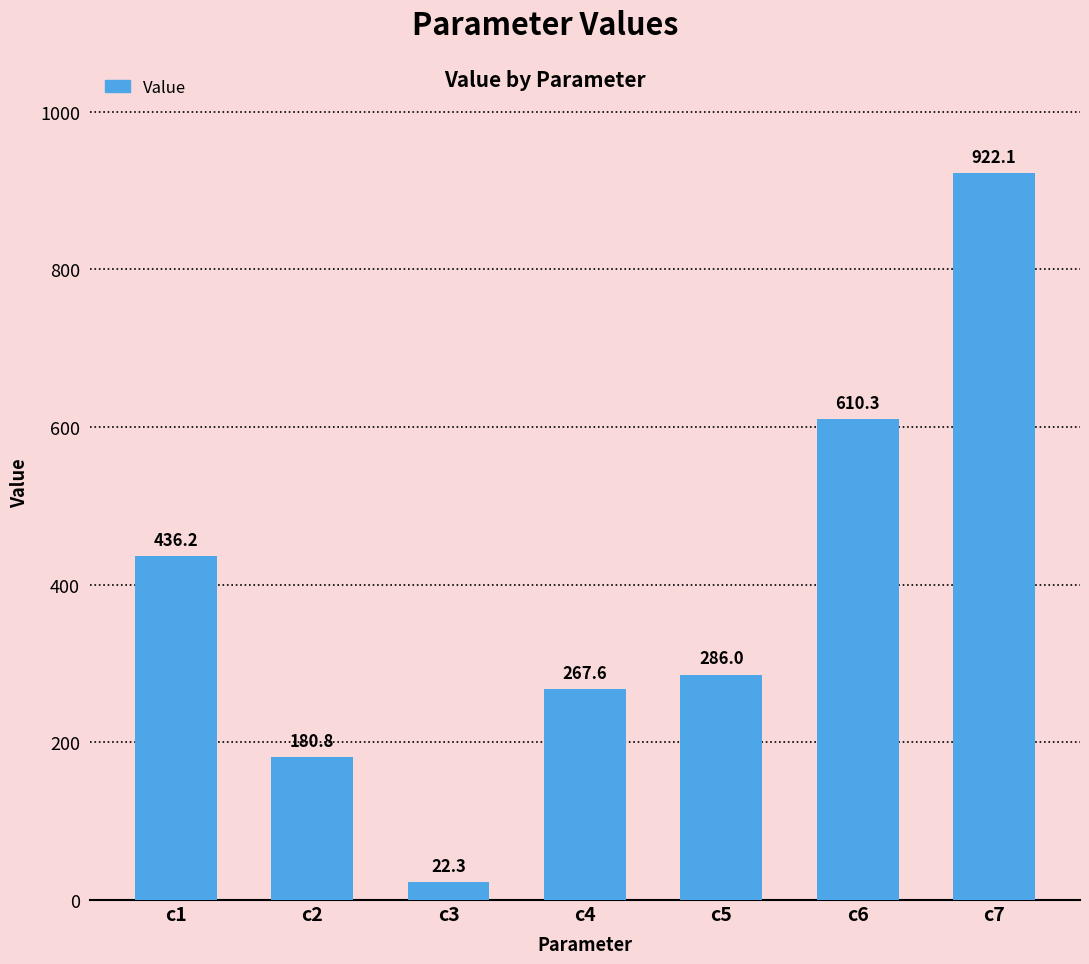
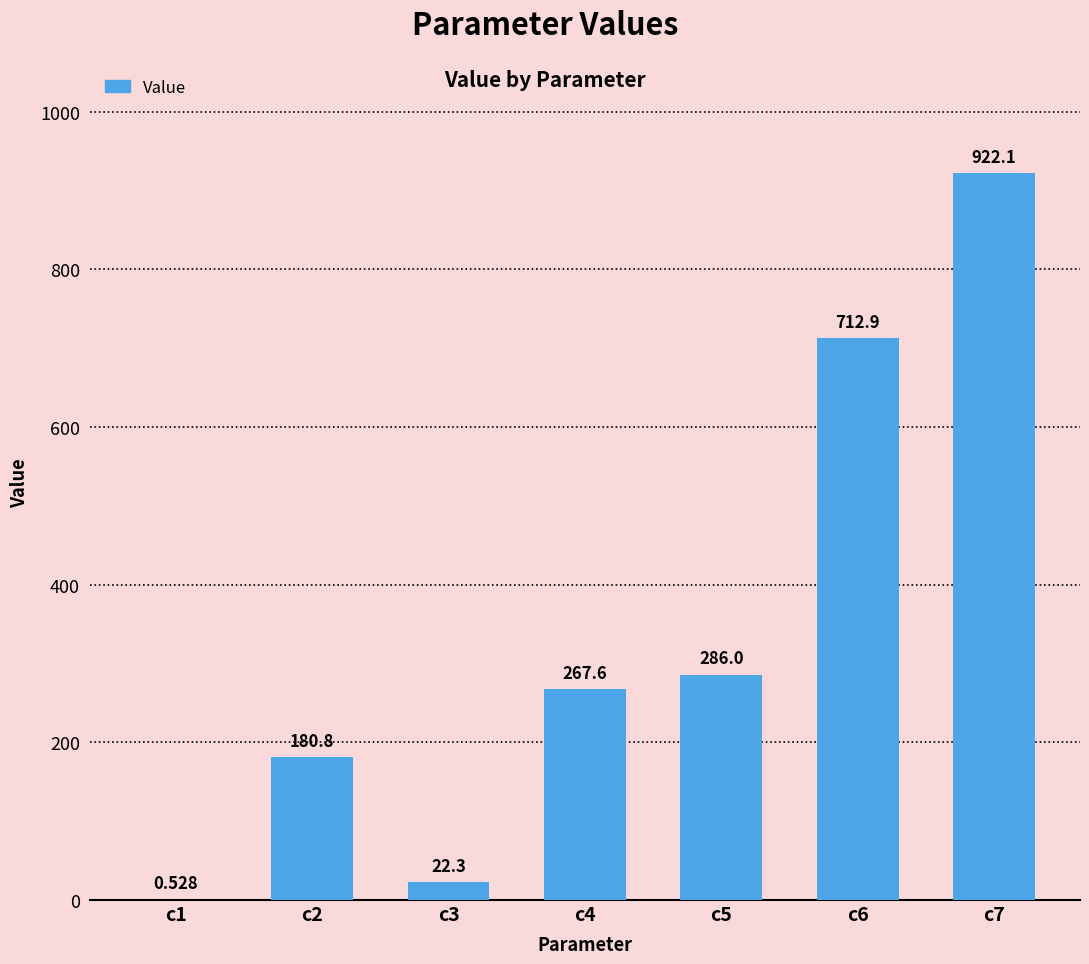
  {
-   "c1": 436.2,
+   "c1": 0.528,
    "c2": 180.8,
    "c3": 22.3,
    "c4": 267.6,
    "c5": 286.0,
-   "c6": 610.3,
+   "c6": 712.9,
    "c7": 922.1
  }
